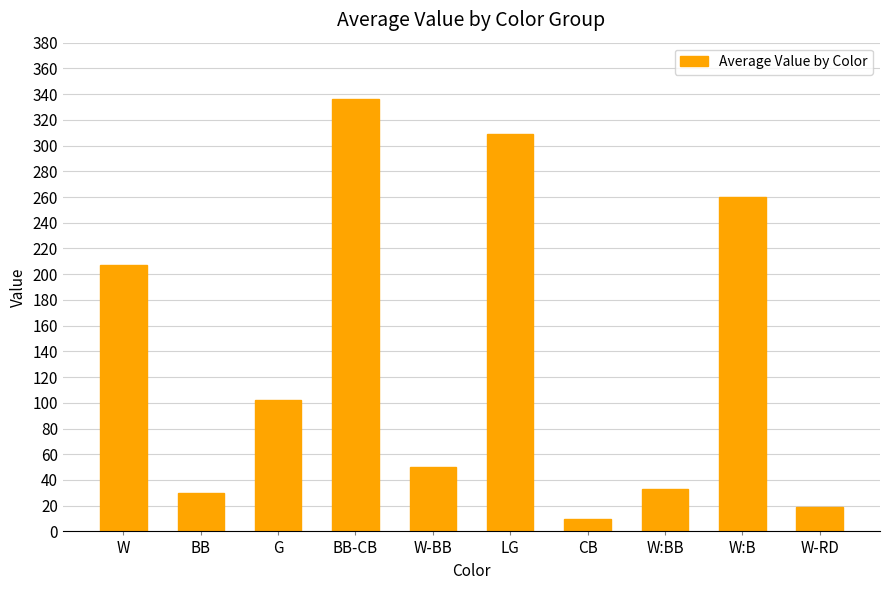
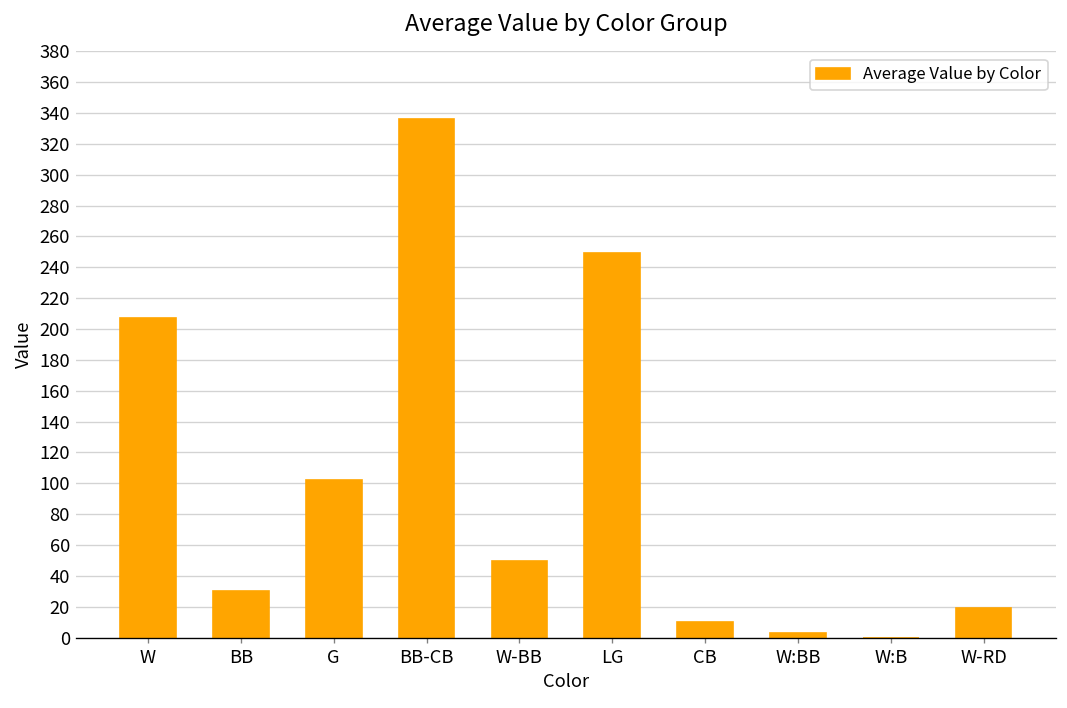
  {
    "W": 207,
    "BB": 30,
    "G": 102,
    "BB-CB": 336,
    "W-BB": 50,
-   "LG": 309,
+   "LG": 249,
    "CB": 10,
-   "W:BB": 33,
-   "W:B": 260,
+   "W:BB": 3,
+   "W:B": 0,
    "W-RD": 19
  }
